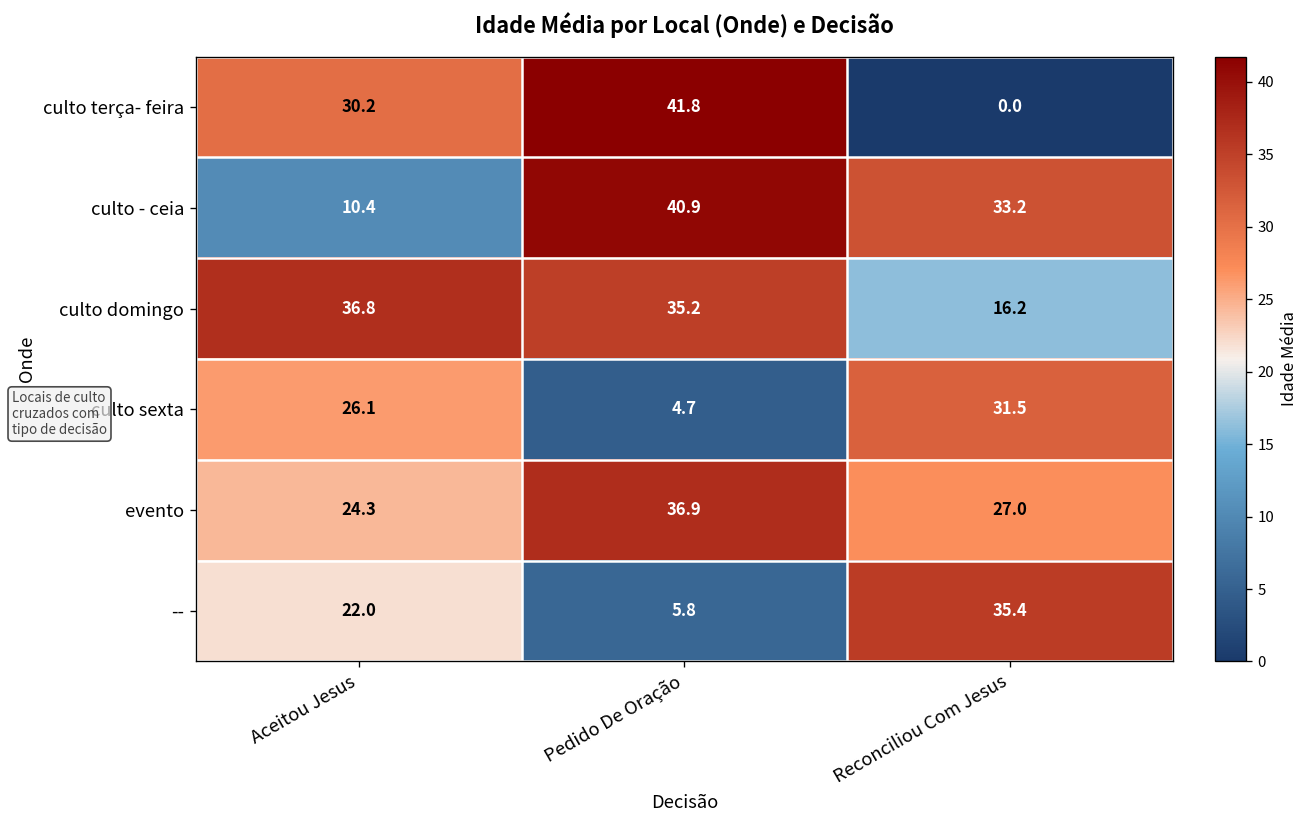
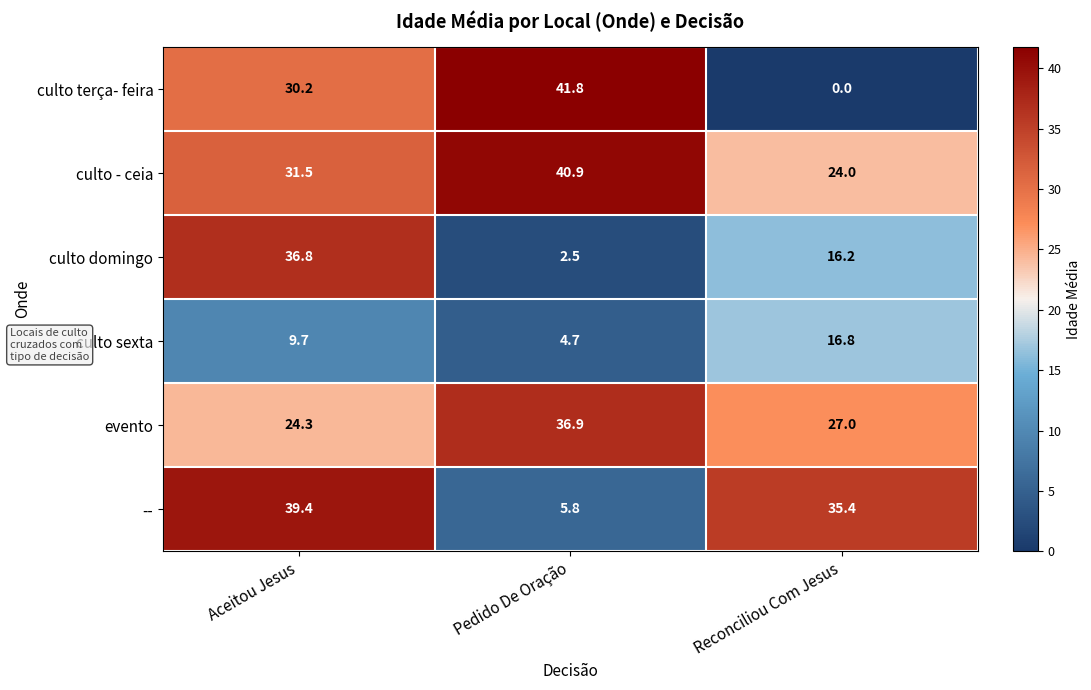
  {
    "culto terça- feira": {
      "Aceitou Jesus": 30.2,
      "Pedido De Oração": 41.8,
      "Reconciliou Com Jesus": 0.0
    },
    "culto - ceia": {
-     "Aceitou Jesus": 10.4,
+     "Aceitou Jesus": 31.5,
      "Pedido De Oração": 40.9,
-     "Reconciliou Com Jesus": 33.2
+     "Reconciliou Com Jesus": 24.0
    },
    "culto domingo": {
      "Aceitou Jesus": 36.8,
-     "Pedido De Oração": 35.2,
+     "Pedido De Oração": 2.5,
      "Reconciliou Com Jesus": 16.2
    },
    "culto sexta": {
-     "Aceitou Jesus": 26.1,
+     "Aceitou Jesus": 9.7,
      "Pedido De Oração": 4.7,
-     "Reconciliou Com Jesus": 31.5
+     "Reconciliou Com Jesus": 16.8
    },
    "evento": {
      "Aceitou Jesus": 24.3,
      "Pedido De Oração": 36.9,
      "Reconciliou Com Jesus": 27.0
    },
    "--": {
-     "Aceitou Jesus": 22.0,
+     "Aceitou Jesus": 39.4,
      "Pedido De Oração": 5.8,
      "Reconciliou Com Jesus": 35.4
    }
  }
